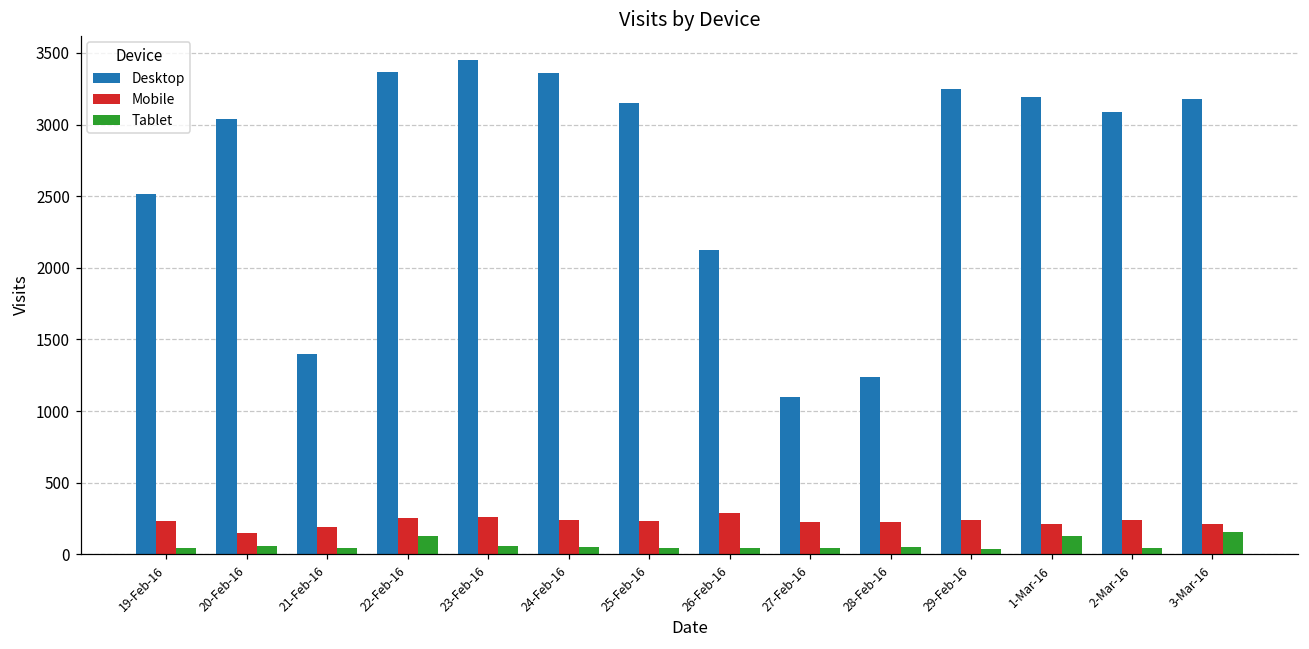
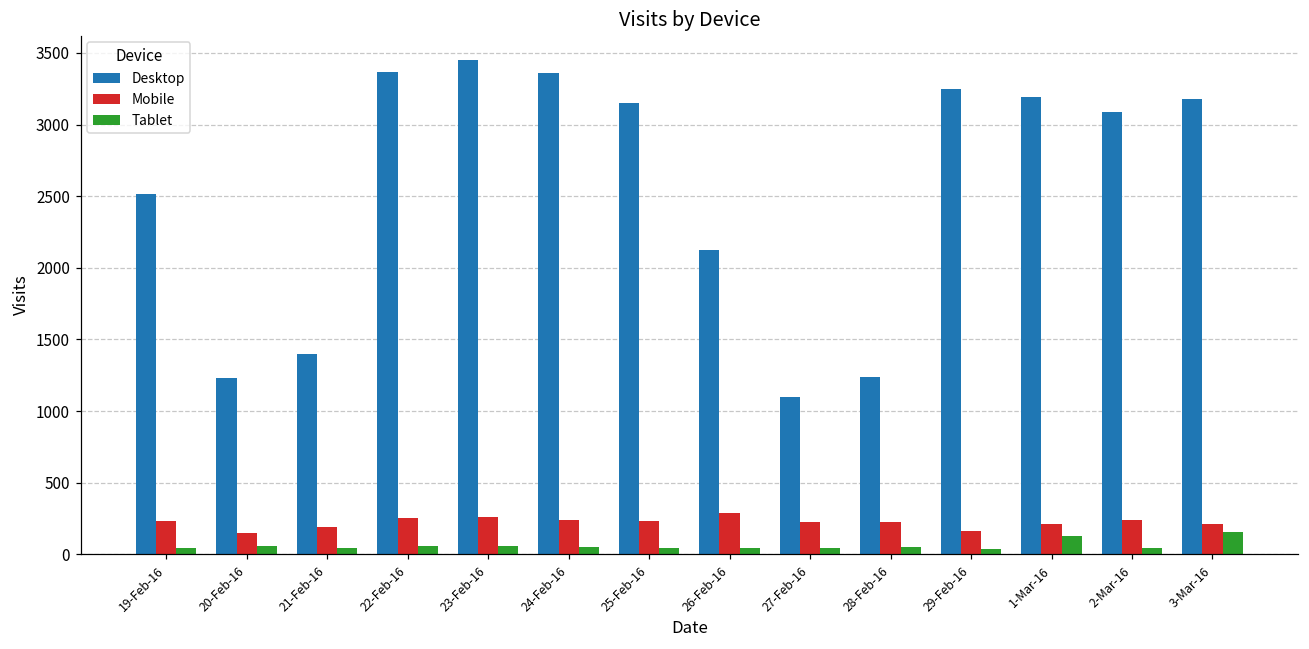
  {
    "Desktop": {
      "19-Feb-16": 2520,
-     "20-Feb-16": 3040,
+     "20-Feb-16": 1230,
      "21-Feb-16": 1400,
      "22-Feb-16": 3370,
      "23-Feb-16": 3450,
      "24-Feb-16": 3360,
      "25-Feb-16": 3150,
      "26-Feb-16": 2120,
      "27-Feb-16": 1100,
      "28-Feb-16": 1240,
      "29-Feb-16": 3250,
      "1-Mar-16": 3190,
      "2-Mar-16": 3090,
      "3-Mar-16": 3180
    },
    "Mobile": {
      "19-Feb-16": 230,
      "20-Feb-16": 150,
      "21-Feb-16": 190,
      "22-Feb-16": 250,
      "23-Feb-16": 260,
      "24-Feb-16": 240,
      "25-Feb-16": 230,
      "26-Feb-16": 290,
      "27-Feb-16": 220,
      "28-Feb-16": 230,
-     "29-Feb-16": 240,
+     "29-Feb-16": 160,
      "1-Mar-16": 210,
      "2-Mar-16": 240,
      "3-Mar-16": 210
    },
    "Tablet": {
      "19-Feb-16": 40,
      "20-Feb-16": 60,
      "21-Feb-16": 50,
-     "22-Feb-16": 130,
+     "22-Feb-16": 60,
      "23-Feb-16": 60,
      "24-Feb-16": 50,
      "25-Feb-16": 50,
      "26-Feb-16": 40,
      "27-Feb-16": 50,
      "28-Feb-16": 50,
      "29-Feb-16": 40,
      "1-Mar-16": 130,
      "2-Mar-16": 40,
      "3-Mar-16": 160
    }
  }
